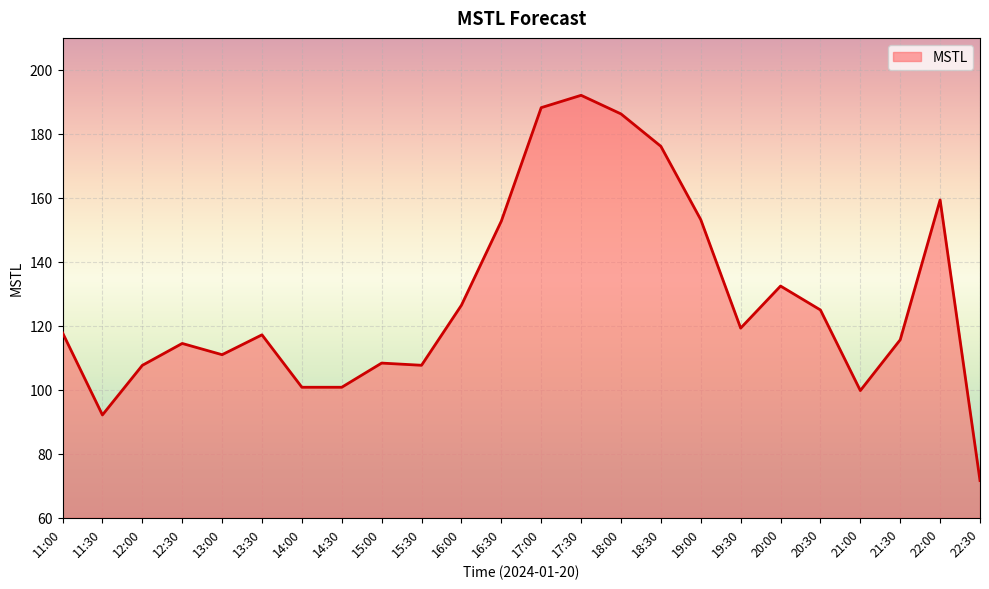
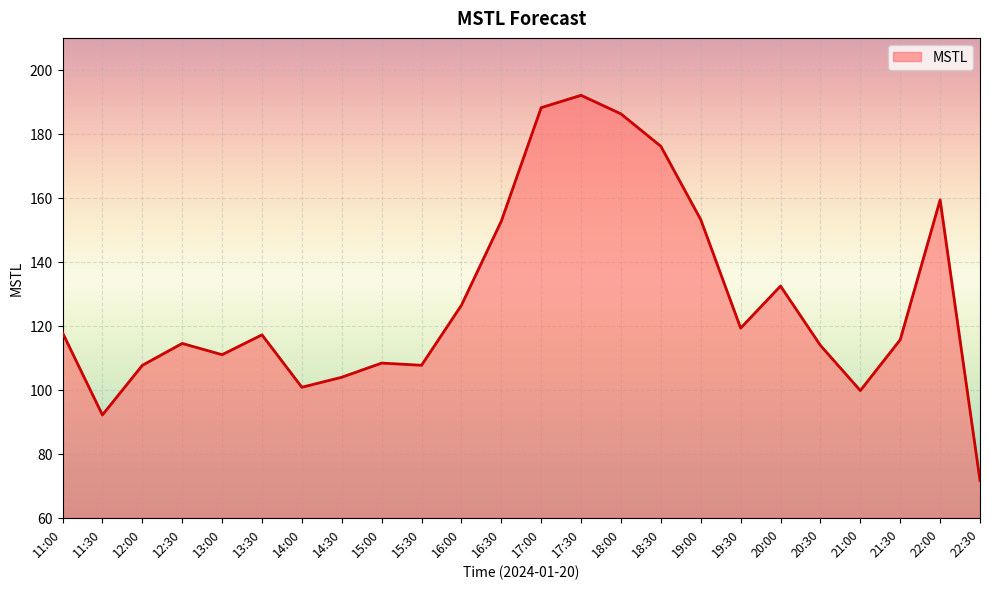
  {
    "11:00": 118,
    "11:30": 92,
    "12:00": 108,
    "12:30": 114,
    "13:00": 111,
    "13:30": 117,
    "14:00": 101,
-   "14:30": 101,
+   "14:30": 104,
    "15:00": 108,
    "15:30": 108,
    "16:00": 126,
    "16:30": 153,
    "17:00": 188,
    "17:30": 192,
    "18:00": 186,
    "18:30": 176,
    "19:00": 153,
    "19:30": 119,
    "20:00": 132,
-   "20:30": 125,
+   "20:30": 114,
    "21:00": 100,
    "21:30": 116,
    "22:00": 159,
    "22:30": 72
  }
